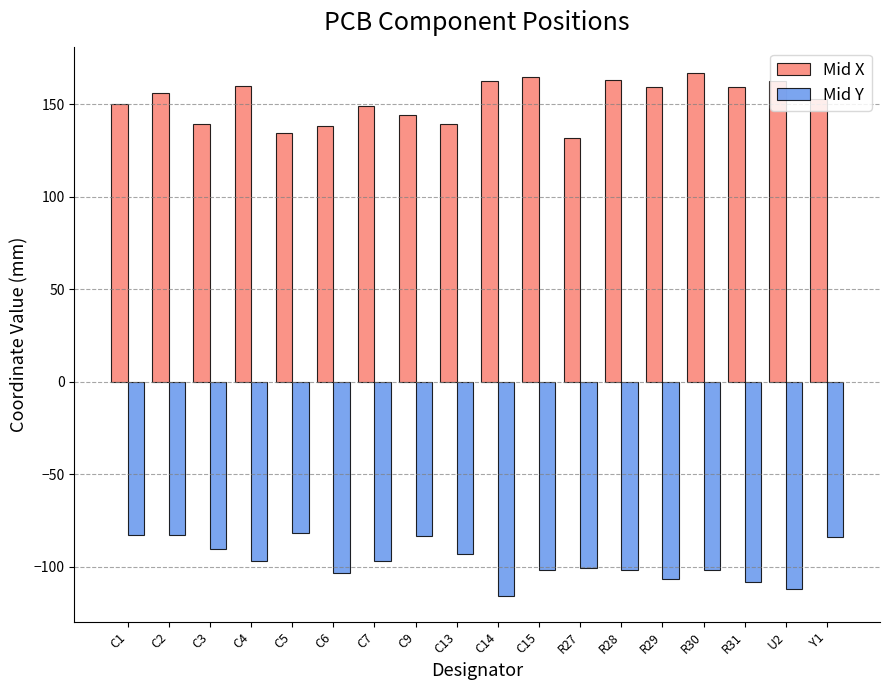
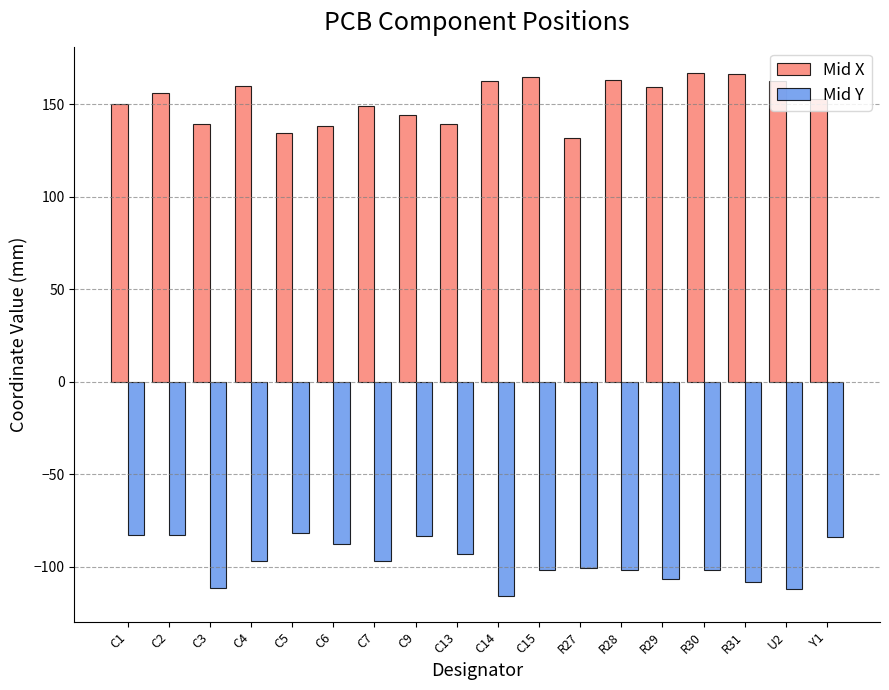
  {
    "Mid X": {
      "C1": 150,
      "C2": 156,
      "C3": 140,
      "C4": 160,
      "C5": 135,
      "C6": 138,
      "C7": 149,
      "C9": 144,
      "C13": 140,
      "C14": 163,
      "C15": 165,
      "R27": 132,
      "R28": 163,
      "R29": 160,
      "R30": 167,
-     "R31": 160
+     "R31": 166
    },
    "Mid Y": {
      "C1": -83,
      "C2": -83,
-     "C3": -91,
+     "C3": -112,
      "C4": -97,
      "C5": -82,
-     "C6": -103,
+     "C6": -88,
      "C7": -97,
      "C9": -84,
      "C13": -93,
      "C14": -116,
      "C15": -102,
      "R27": -101,
      "R28": -102,
      "R29": -107,
      "R30": -102,
      "R31": -109,
      "U2": -112,
      "Y1": -84
    }
  }
